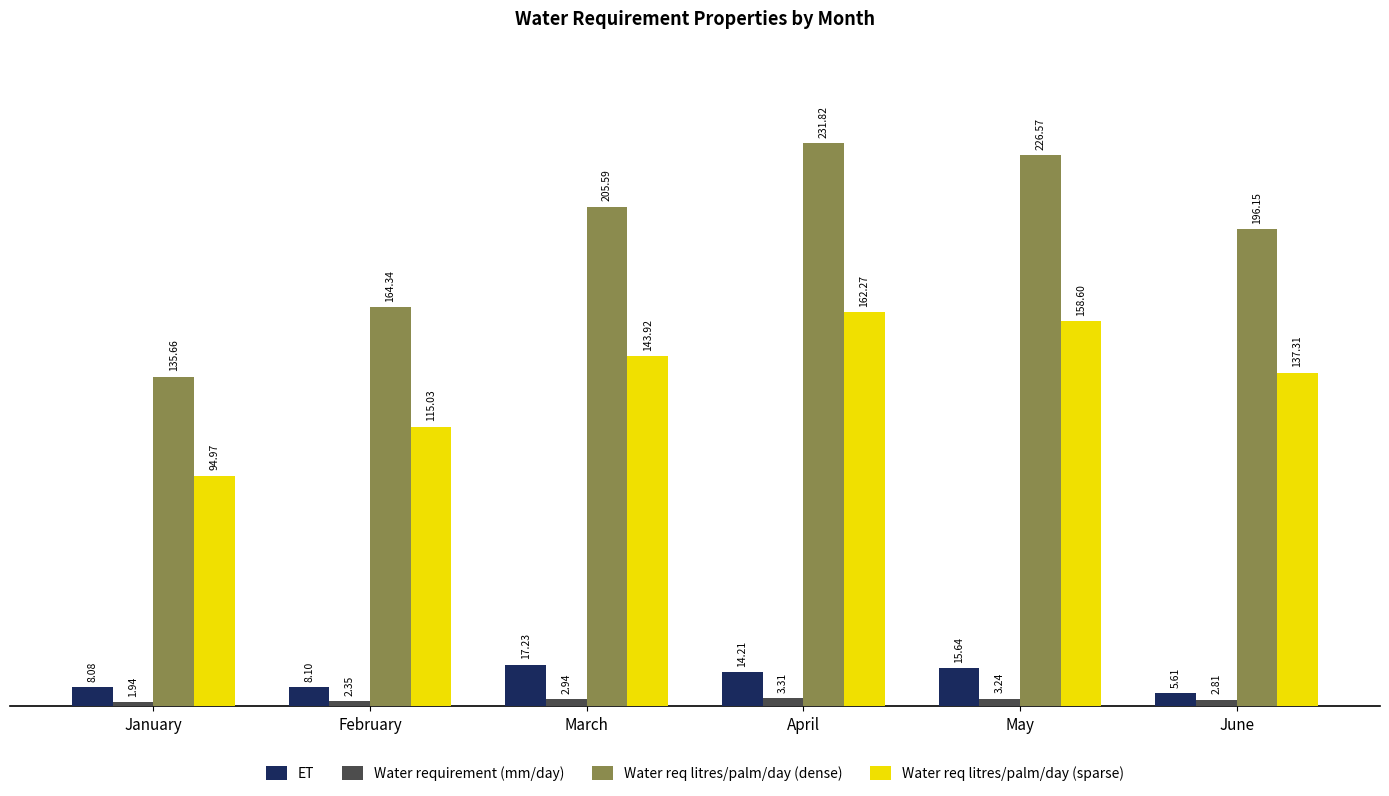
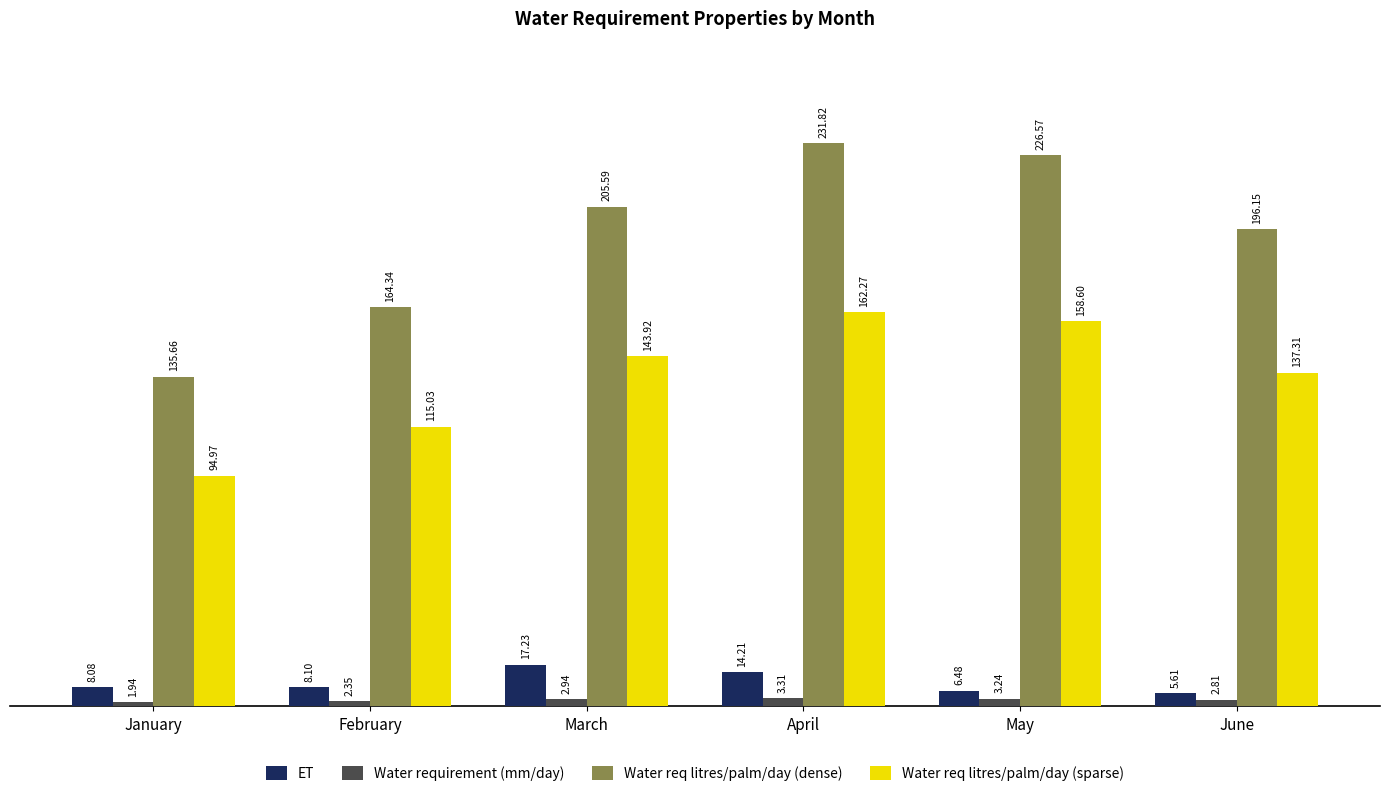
  {
    "ET": {
      "January": 8.08,
      "February": 8.10,
      "March": 17.23,
      "April": 14.21,
-     "May": 15.64,
+     "May": 6.48,
      "June": 5.61
    },
    "Water requirement (mm/day)": {
      "January": 1.94,
      "February": 2.35,
      "March": 2.94,
      "April": 3.31,
      "May": 3.24,
      "June": 2.81
    },
    "Water req litres/palm/day (dense)": {
      "January": 135.66,
      "February": 164.34,
      "March": 205.59,
      "April": 231.82,
      "May": 226.57,
      "June": 196.15
    },
    "Water req litres/palm/day (sparse)": {
      "January": 94.97,
      "February": 115.03,
      "March": 143.92,
      "April": 162.27,
      "May": 158.60,
      "June": 137.31
    }
  }
